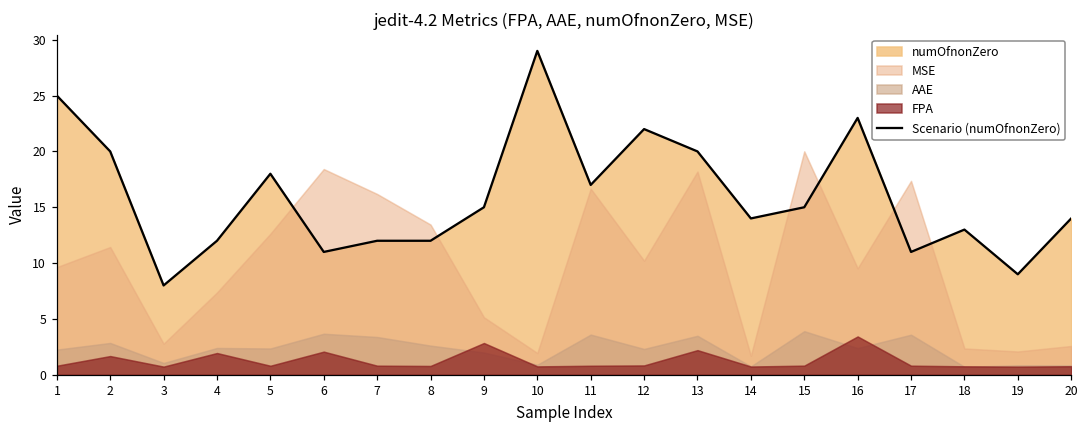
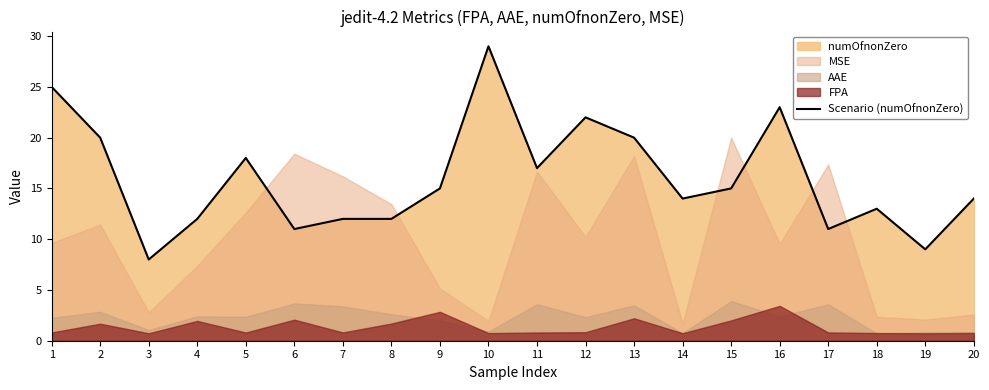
  {
    "FPA": {
      "1": 0.8,
      "2": 1.7,
      "3": 0.7,
      "4": 1.9,
      "5": 0.8,
      "6": 2.1,
      "7": 0.8,
-     "8": 0.8,
+     "8": 1.7,
      "9": 2.8,
      "11": 0.8,
      "12": 0.8,
      "13": 2.2,
-     "15": 0.8,
+     "15": 2.0,
      "16": 3.4,
      "17": 0.8
    }
  }
